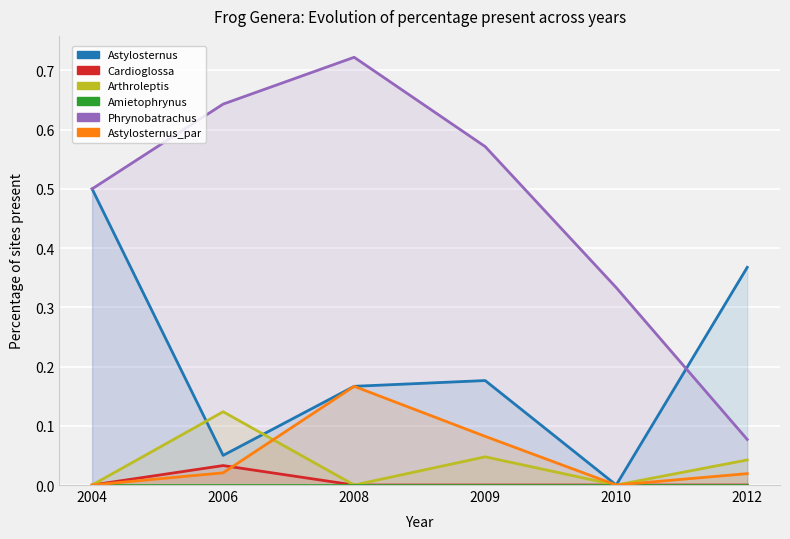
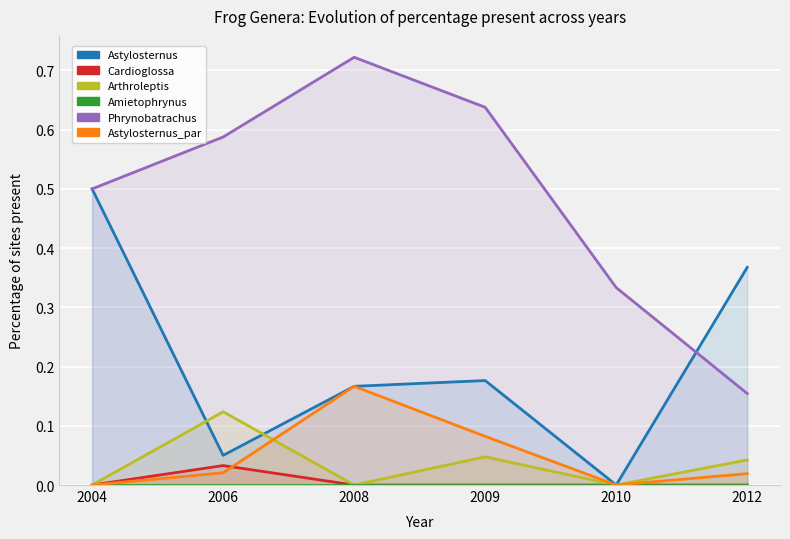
  {
    "Astylosternus": {
      "2006": 0.05,
      "2009": 0.18,
      "2012": 0.37
    },
    "Cardioglossa": {
      "2006": 0.03
    },
    "Arthroleptis": {
      "2006": 0.12,
      "2009": 0.05,
      "2012": 0.04
    },
    "Amietophrynus": {
      "2006": 0.00
    },
    "Phrynobatrachus": {
-     "2006": 0.64,
+     "2006": 0.59,
      "2008": 0.72,
-     "2009": 0.57,
+     "2009": 0.64,
      "2010": 0.33,
-     "2012": 0.08
+     "2012": 0.15
    },
    "Astylosternus_par": {
      "2006": 0.02,
      "2009": 0.08,
      "2012": 0.02
    }
  }
